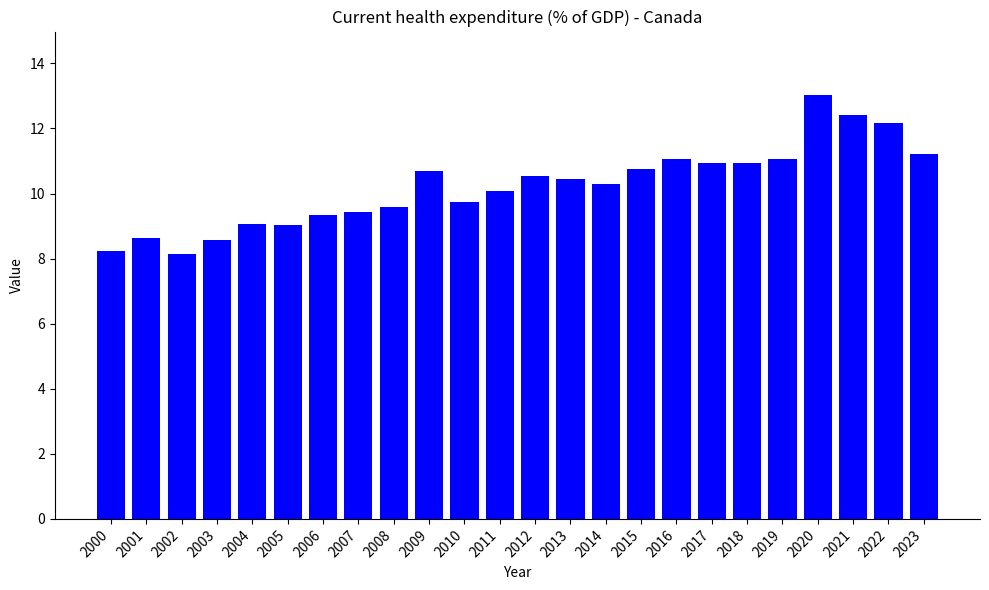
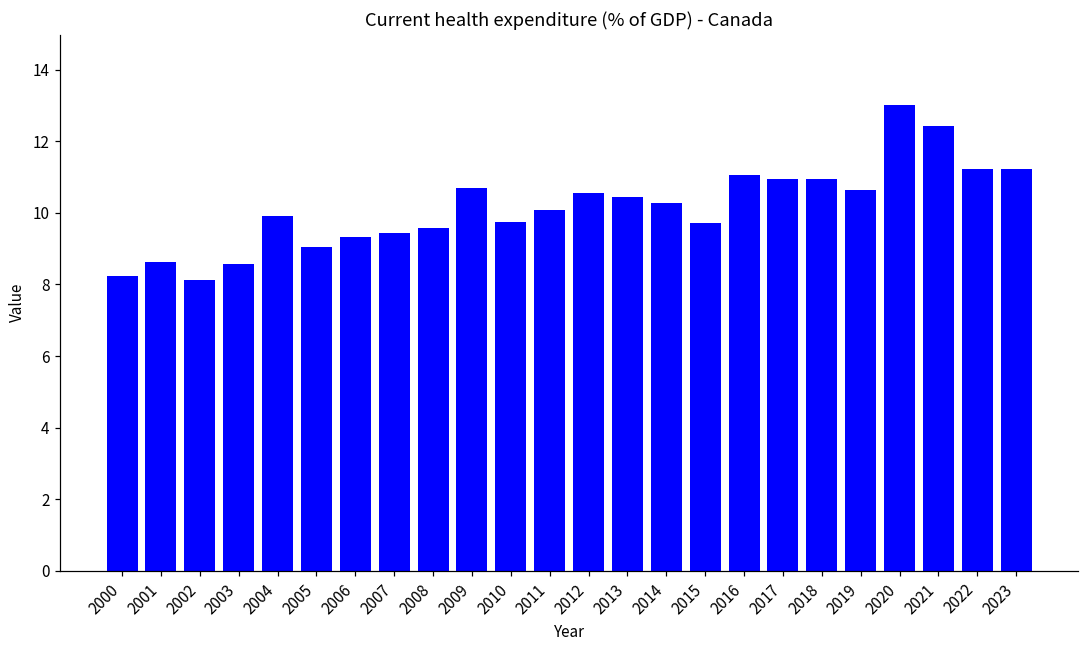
  {
    "2000": 8.2,
    "2001": 8.6,
    "2002": 8.1,
    "2003": 8.6,
-   "2004": 9.1,
+   "2004": 9.9,
    "2005": 9.0,
    "2006": 9.3,
    "2007": 9.4,
    "2008": 9.6,
    "2009": 10.7,
    "2010": 9.7,
    "2011": 10.1,
    "2012": 10.5,
    "2013": 10.4,
    "2014": 10.3,
-   "2015": 10.8,
+   "2015": 9.7,
    "2016": 11.1,
    "2017": 10.9,
    "2018": 10.9,
-   "2019": 11.1,
+   "2019": 10.6,
    "2020": 13.0,
    "2021": 12.4,
-   "2022": 12.2,
+   "2022": 11.2,
    "2023": 11.2
  }
